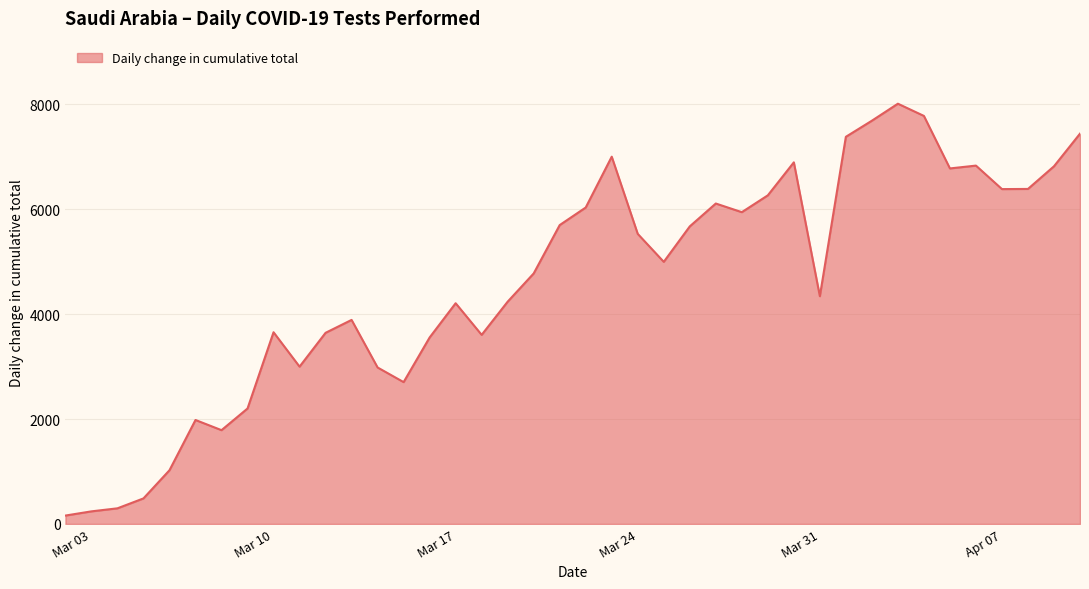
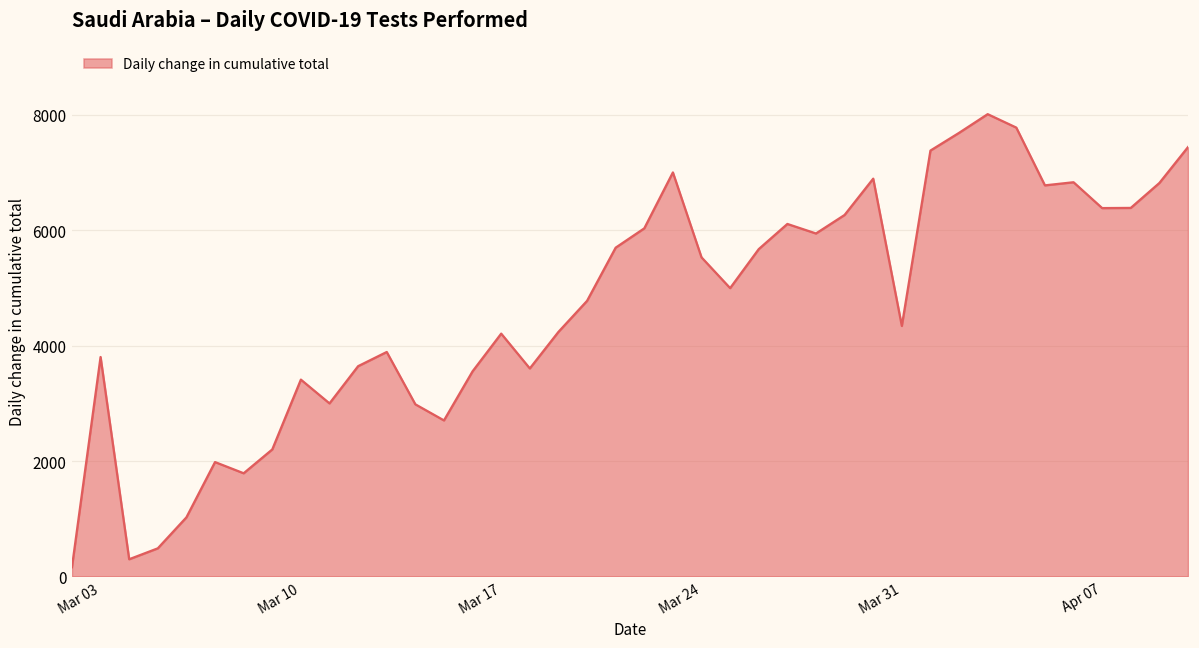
  {
-   "Mar 03": 200,
-   "Mar 10": 3700,
+   "Mar 03": 3800,
+   "Mar 10": 3400,
    "Mar 17": 4200,
    "Mar 24": 5500,
    "Mar 31": 4300,
    "Apr 07": 6400
  }
